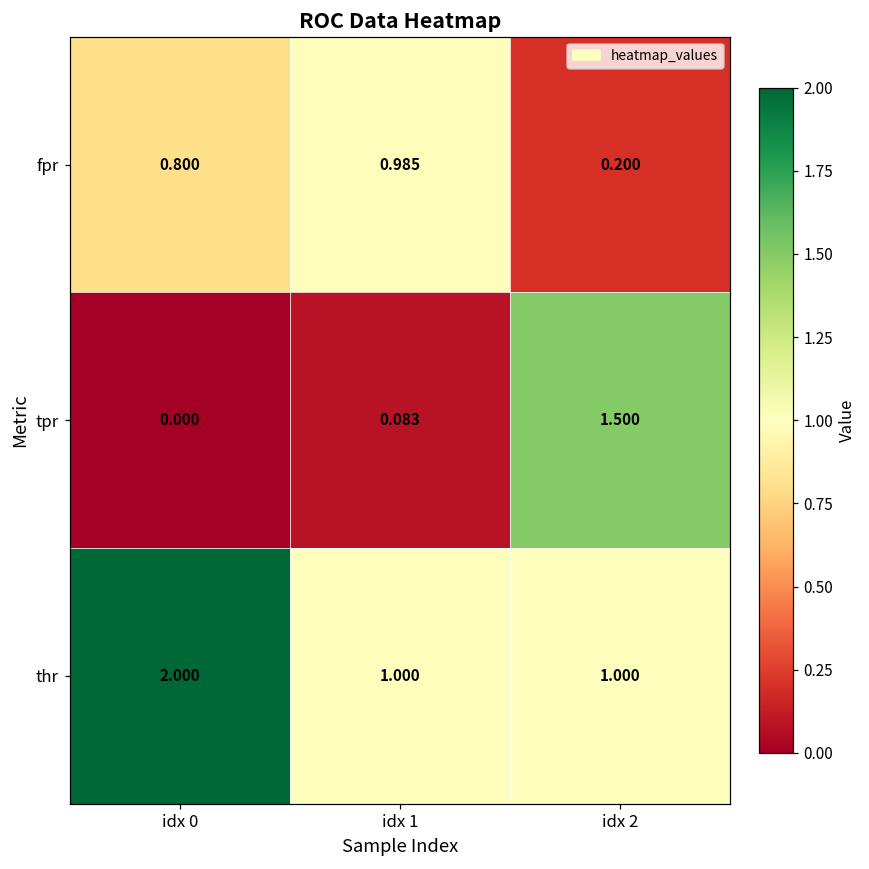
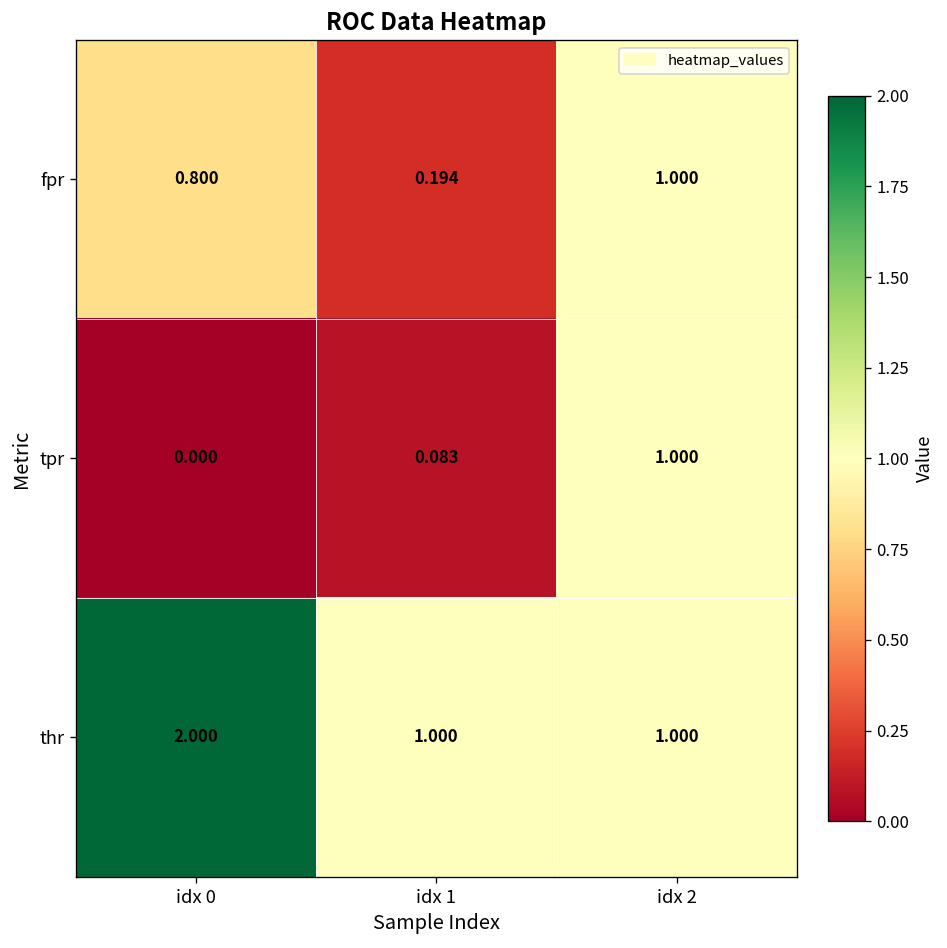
  {
    "fpr": {
      "idx 0": 0.800,
-     "idx 1": 0.985,
-     "idx 2": 0.200
+     "idx 1": 0.194,
+     "idx 2": 1.000
    },
    "tpr": {
      "idx 0": 0.000,
      "idx 1": 0.083,
-     "idx 2": 1.500
+     "idx 2": 1.000
    },
    "thr": {
      "idx 0": 2.000,
      "idx 1": 1.000,
      "idx 2": 1.000
    }
  }
